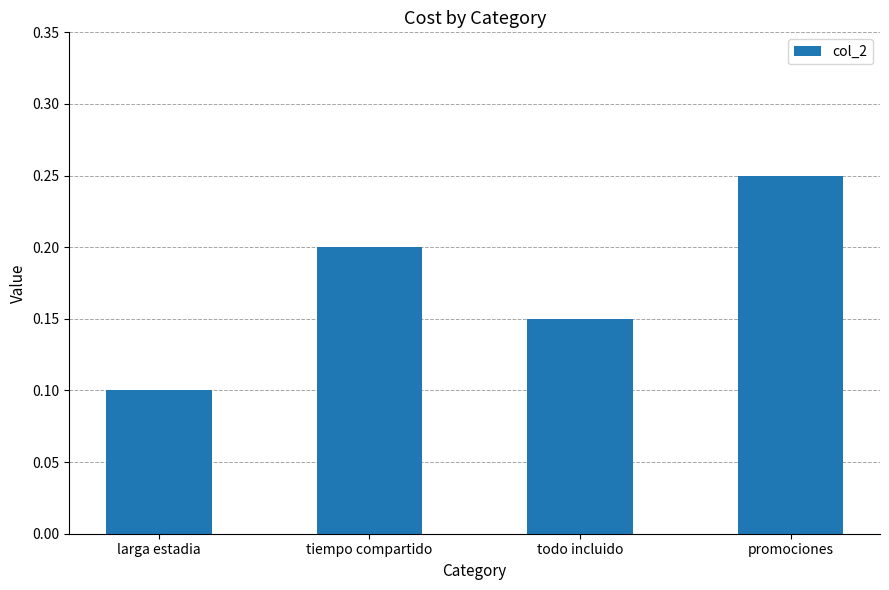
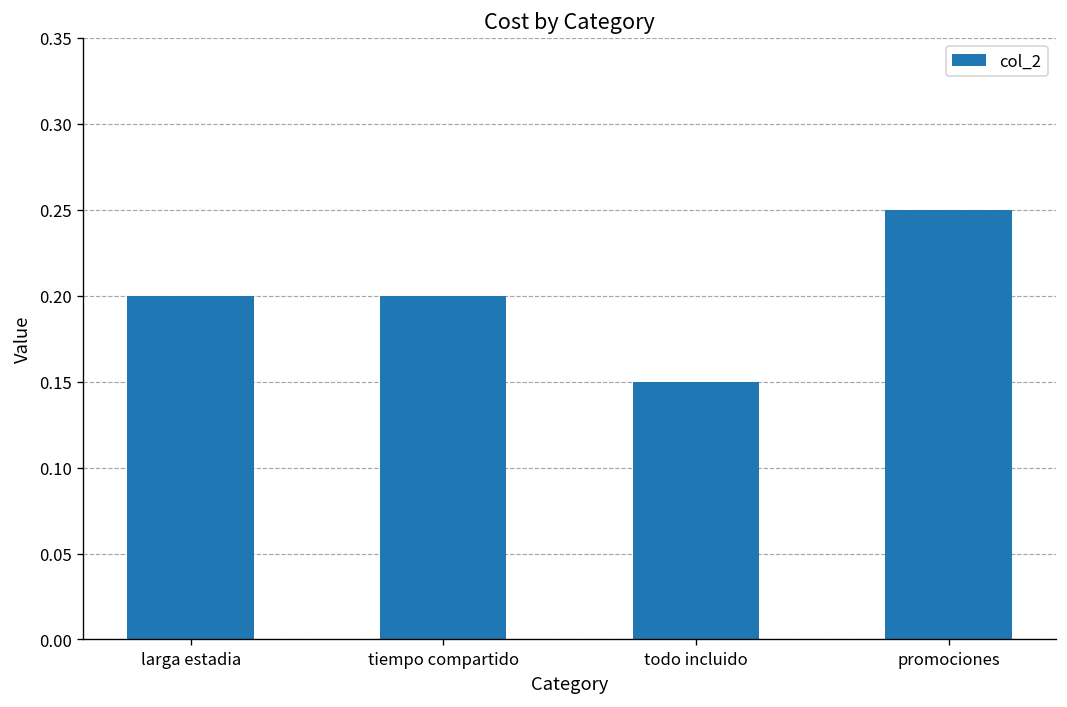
  {
-   "larga estadia": 0.1,
+   "larga estadia": 0.2,
    "tiempo compartido": 0.2,
    "todo incluido": 0.150,
    "promociones": 0.250
  }
